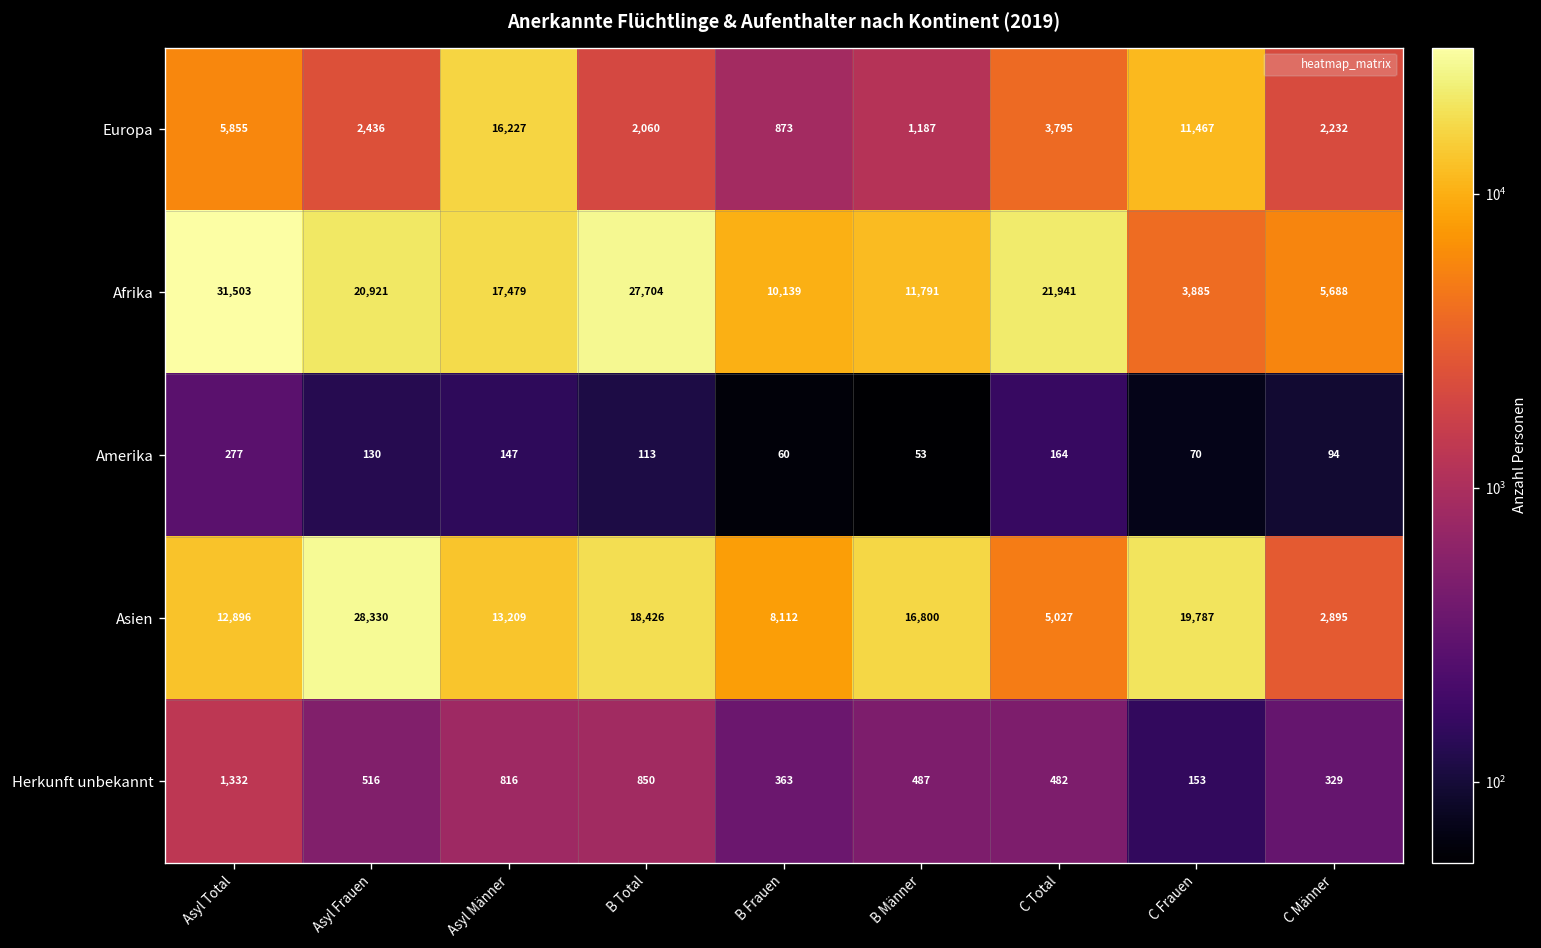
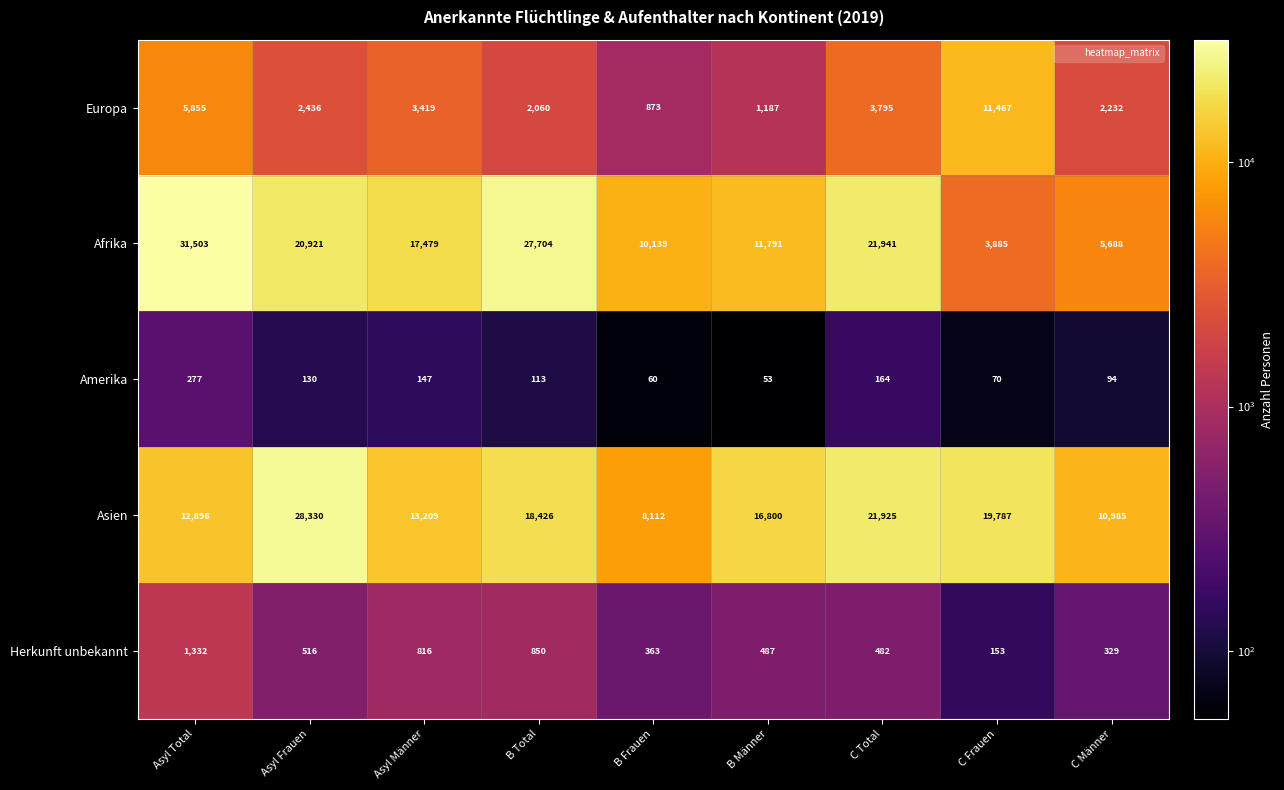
  {
    "Europa": {
      "Asyl Total": "5,855",
      "Asyl Frauen": "2,436",
-     "Asyl Männer": "16,227",
+     "Asyl Männer": "3,419",
      "B Total": "2,060",
      "B Frauen": "873",
      "B Männer": "1,187",
      "C Total": "3,795",
      "C Frauen": "11,467",
      "C Männer": "2,232"
    },
    "Afrika": {
      "Asyl Total": "31,503",
      "Asyl Frauen": "20,921",
      "Asyl Männer": "17,479",
      "B Total": "27,704",
      "B Frauen": "10,139",
      "B Männer": "11,791",
      "C Total": "21,941",
      "C Frauen": "3,885",
      "C Männer": "5,688"
    },
    "Amerika": {
      "Asyl Total": "277",
      "Asyl Frauen": "130",
      "Asyl Männer": "147",
      "B Total": "113",
      "B Frauen": "60",
      "B Männer": "53",
      "C Total": "164",
      "C Frauen": "70",
      "C Männer": "94"
    },
    "Asien": {
      "Asyl Total": "12,896",
      "Asyl Frauen": "28,330",
      "Asyl Männer": "13,209",
      "B Total": "18,426",
      "B Frauen": "8,112",
      "B Männer": "16,800",
-     "C Total": "5,027",
+     "C Total": "21,925",
      "C Frauen": "19,787",
-     "C Männer": "2,895"
+     "C Männer": "10,985"
    },
    "Herkunft unbekannt": {
      "Asyl Total": "1,332",
      "Asyl Frauen": "516",
      "Asyl Männer": "816",
      "B Total": "850",
      "B Frauen": "363",
      "B Männer": "487",
      "C Total": "482",
      "C Frauen": "153",
      "C Männer": "329"
    }
  }
